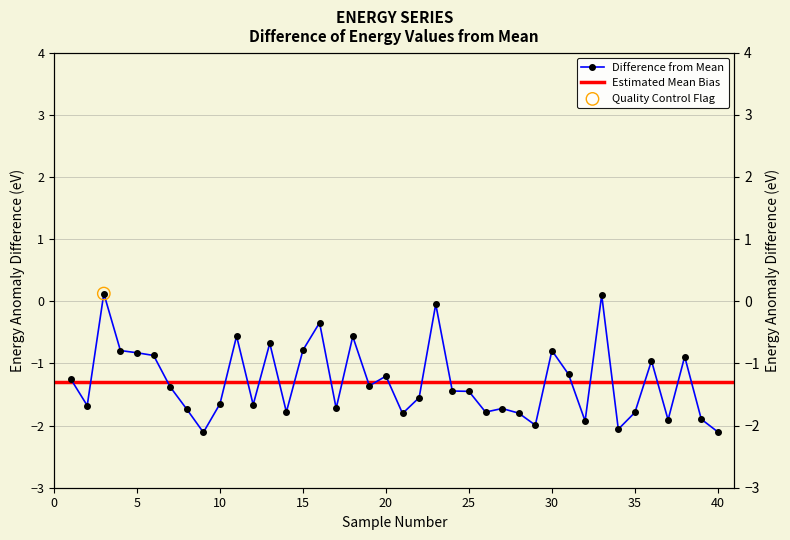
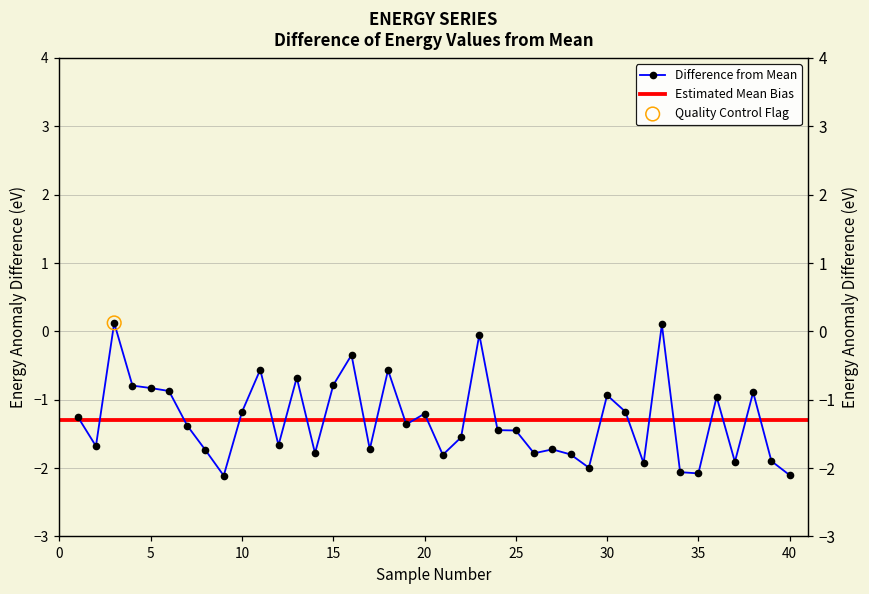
  {
    "Difference from Mean": {
      "5": -0.8,
-     "10": -1.6,
+     "10": -1.2,
      "15": -0.8,
      "20": -1.2,
      "25": -1.4,
-     "30": -0.8,
-     "35": -1.8,
+     "30": -0.9,
+     "35": -2.1,
      "40": -2.1
    }
  }
